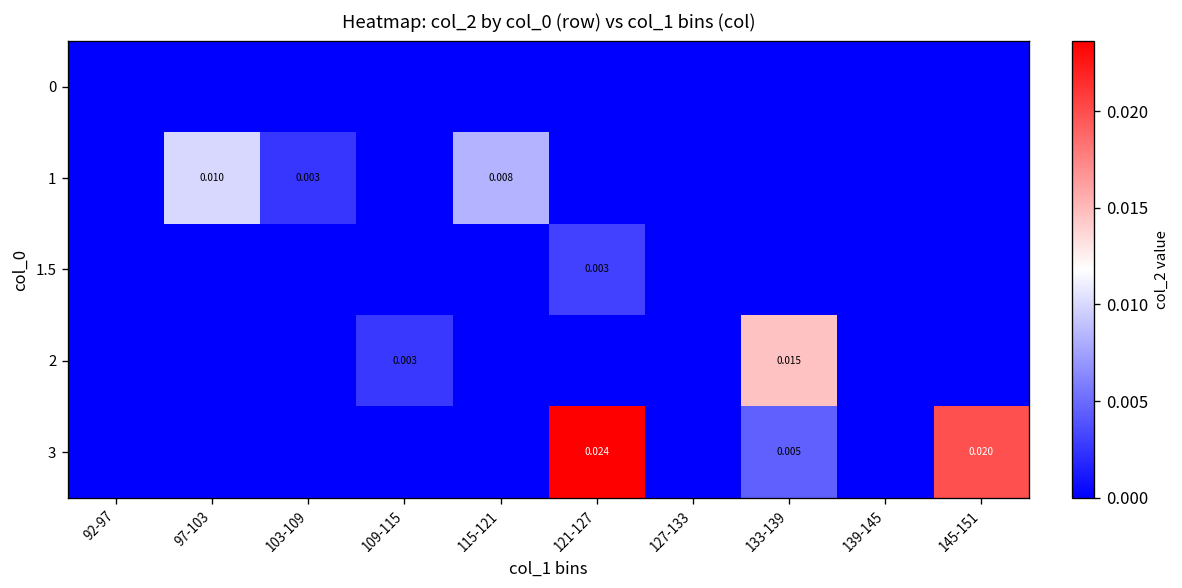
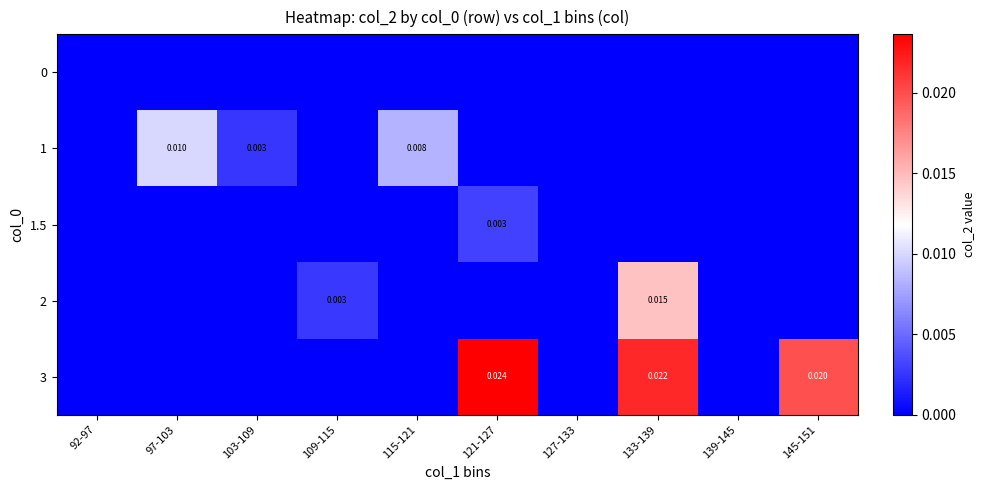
  {
    "1": {
      "97-103": 0.010,
      "103-109": 0.003,
      "115-121": 0.008
    },
    "1.5": {
      "121-127": 0.003
    },
    "2": {
      "109-115": 0.003,
      "133-139": 0.015
    },
    "3": {
      "121-127": 0.024,
-     "133-139": 0.005,
+     "133-139": 0.022,
      "145-151": 0.020
    }
  }
